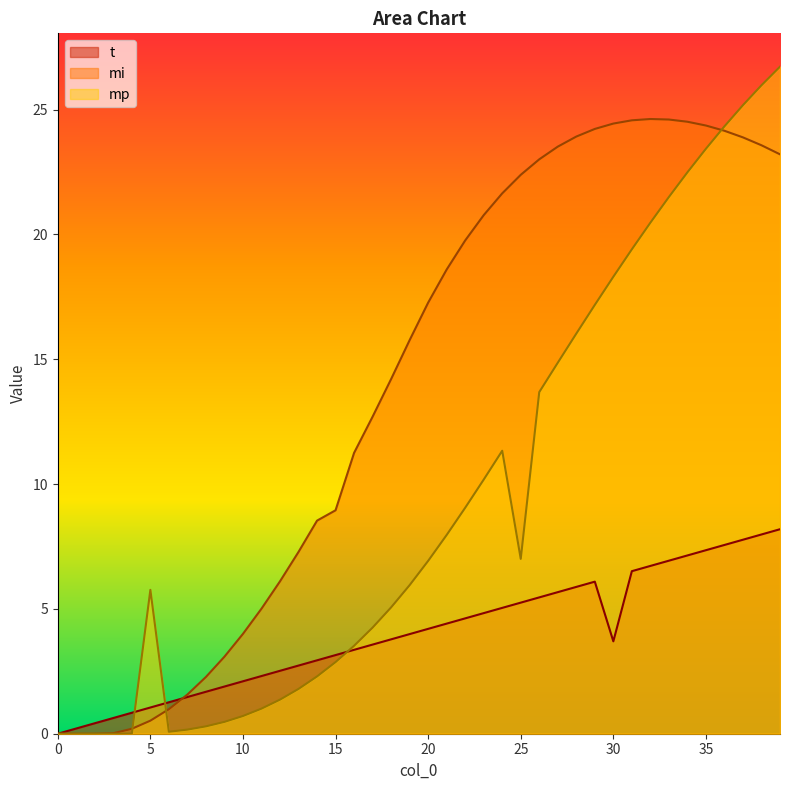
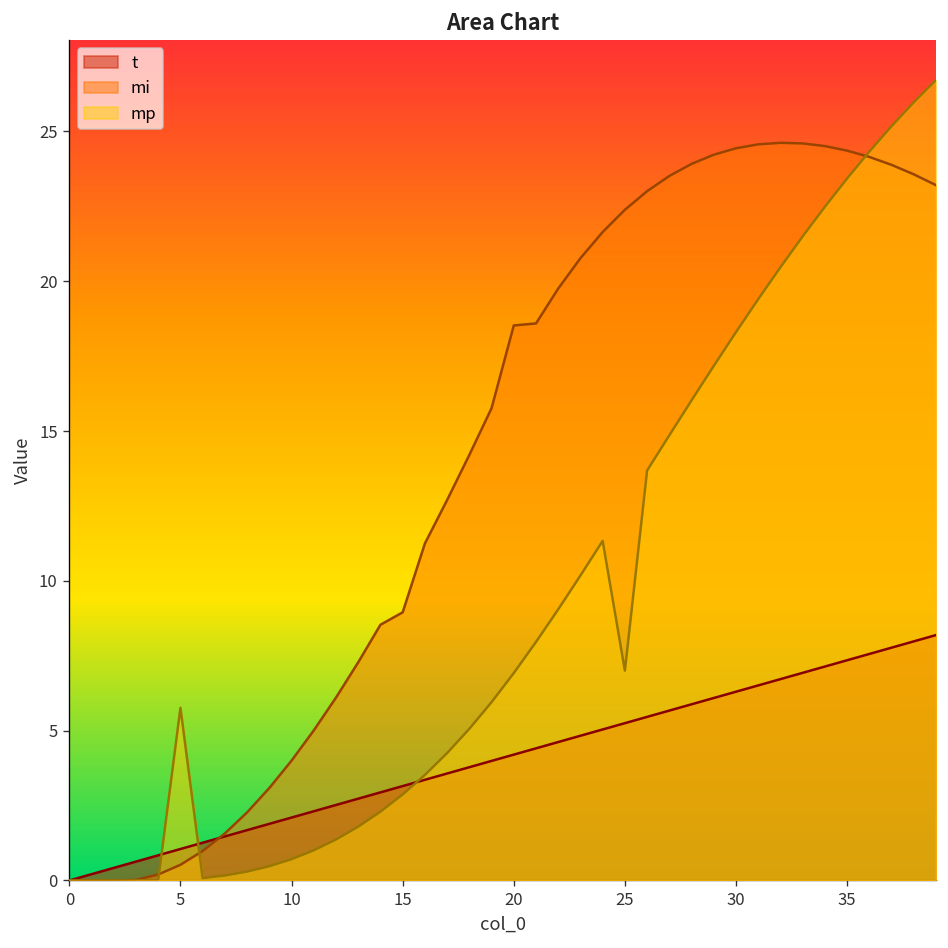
  {
    "t": {
      "5": 1.1,
      "10": 2.1,
      "15": 3.2,
      "20": 4.2,
      "25": 5.3,
-     "30": 3.7,
+     "30": 6.3,
      "35": 7.4
    },
    "mi": {
      "5": 0.5,
      "10": 4.0,
      "15": 8.9,
-     "20": 17.3,
+     "20": 18.5,
      "25": 22.4,
      "30": 24.4,
      "35": 24.4
    },
    "mp": {
      "5": 5.8,
      "10": 0.7,
      "15": 2.9,
      "20": 6.9,
      "25": 7.0,
      "30": 18.3,
      "35": 23.4
    }
  }
